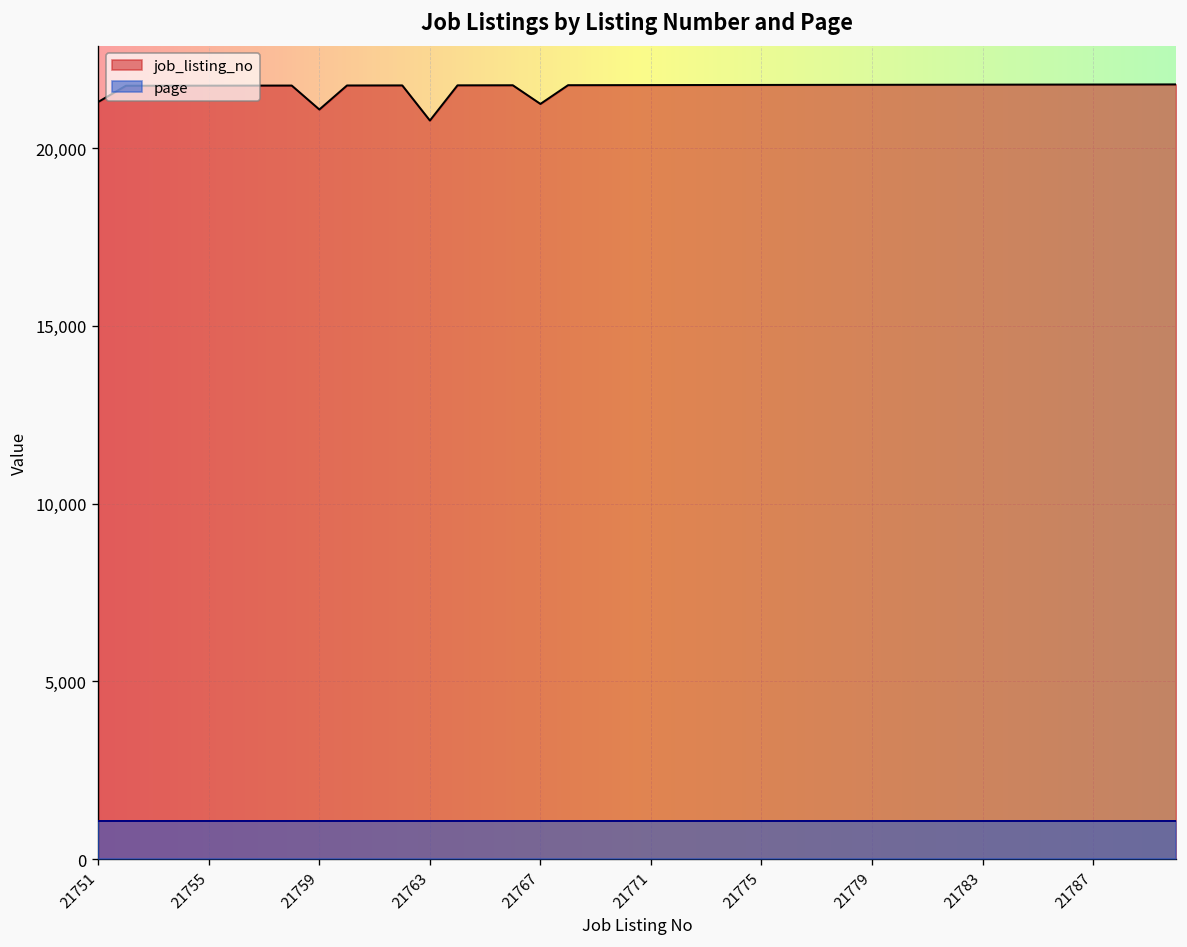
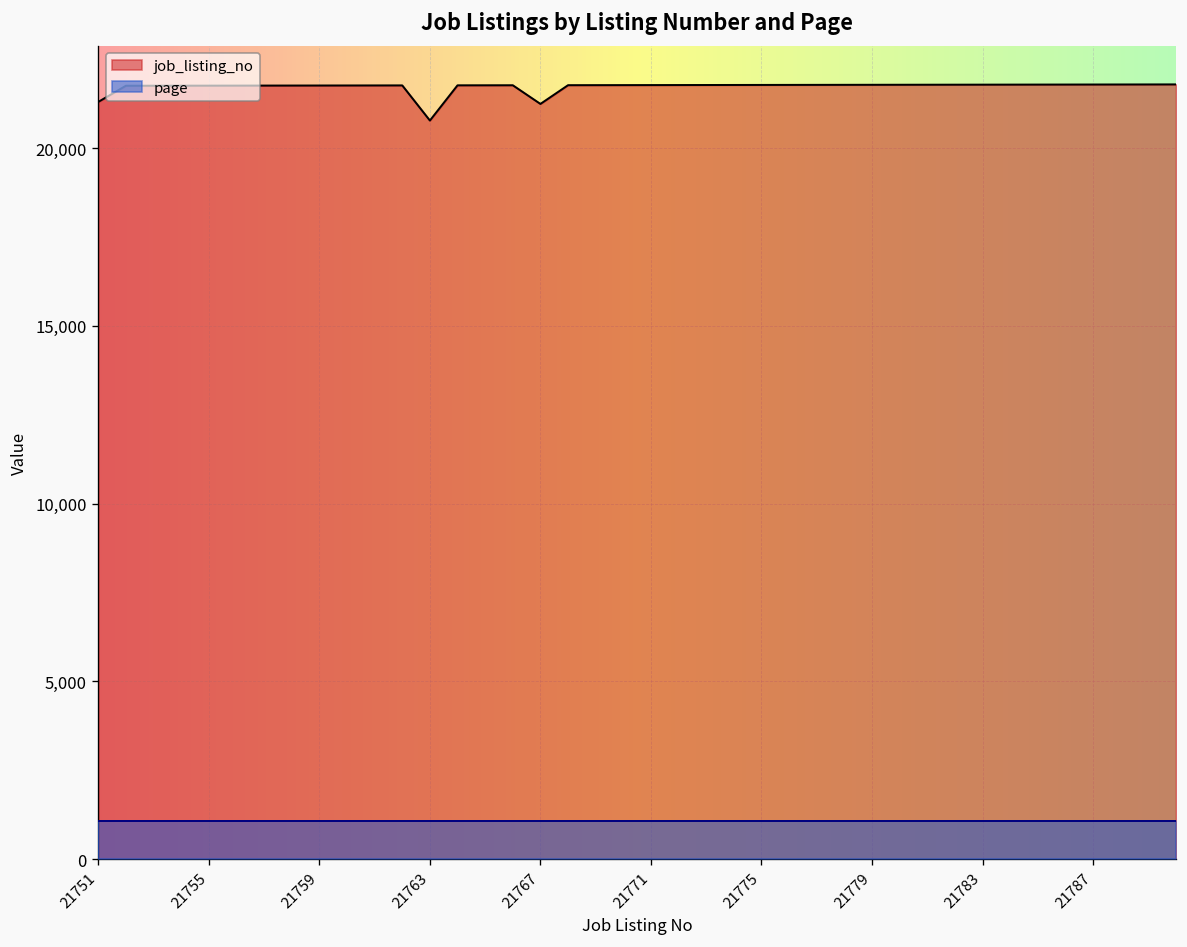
  {
    "job_listing_no": {
      "21751": "21,300",
-     "21759": "21,100",
+     "21759": "21,800",
      "21763": "20,800",
      "21767": "21,200",
      "21771": "21,800",
      "21775": "21,800",
      "21779": "21,800",
      "21783": "21,800",
      "21787": "21,800"
    },
    "page": {
      "21751": "1,100",
      "21755": "1,100",
      "21759": "1,100",
      "21763": "1,100",
      "21767": "1,100",
      "21771": "1,100",
      "21775": "1,100",
      "21779": "1,100",
      "21783": "1,100",
      "21787": "1,100"
    }
  }
